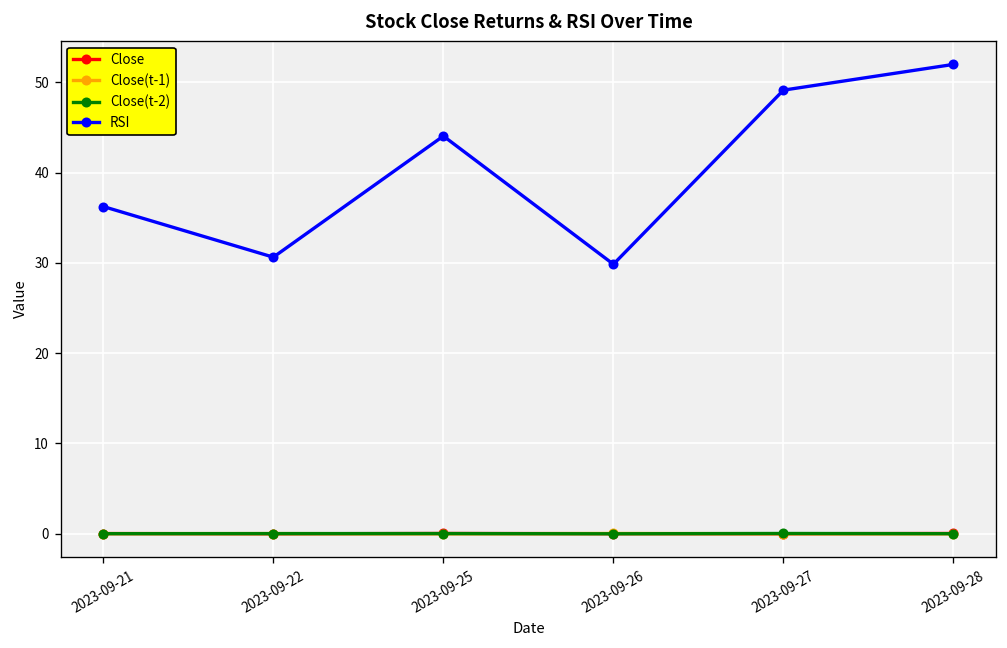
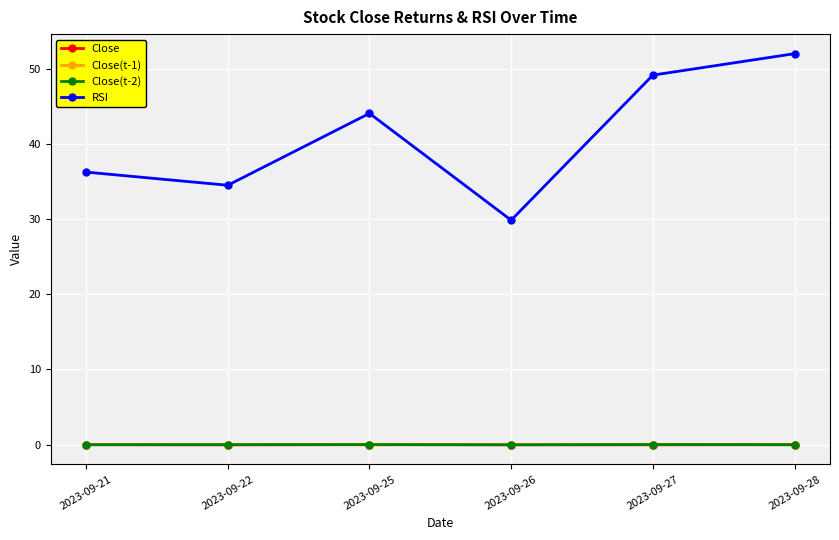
  {
    "RSI": {
      "2023-09-21": 36,
-     "2023-09-22": 31,
+     "2023-09-22": 34,
      "2023-09-25": 44,
      "2023-09-26": 30,
      "2023-09-27": 49,
      "2023-09-28": 52
    }
  }
